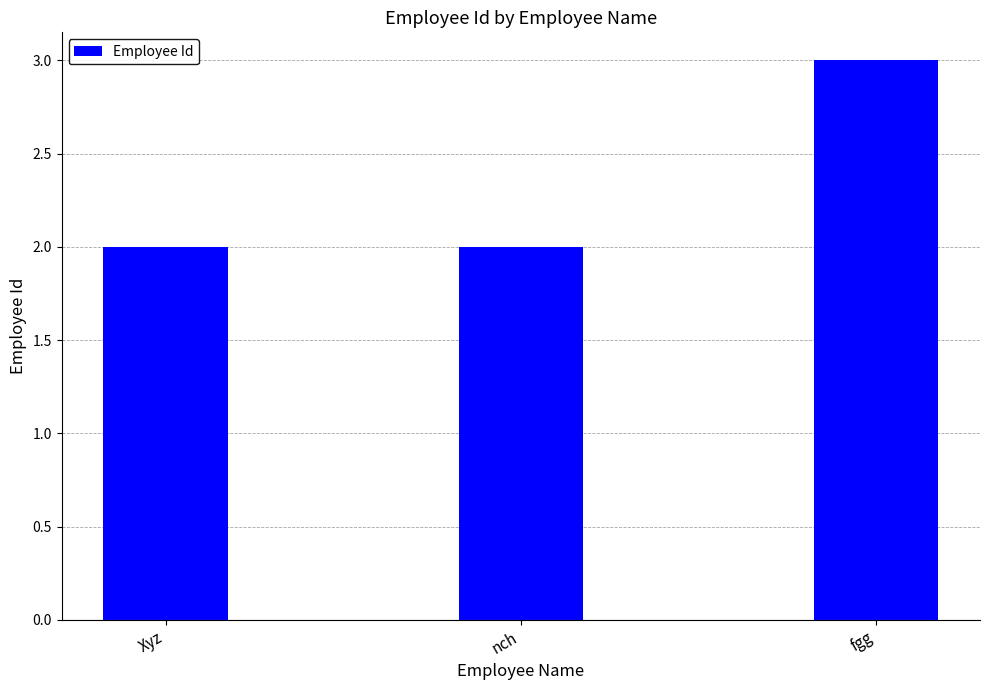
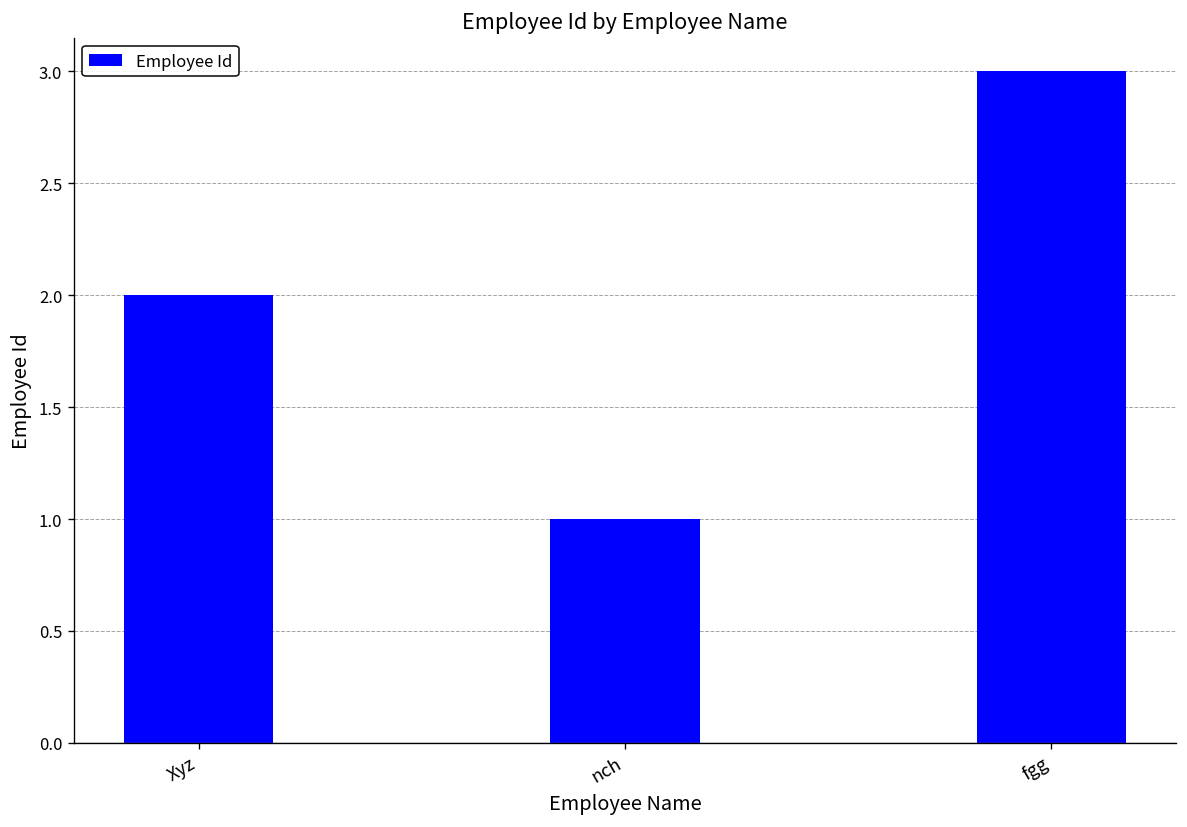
  {
    "Xyz": 2,
-   "nch": 2,
+   "nch": 1,
    "fgg": 3
  }
